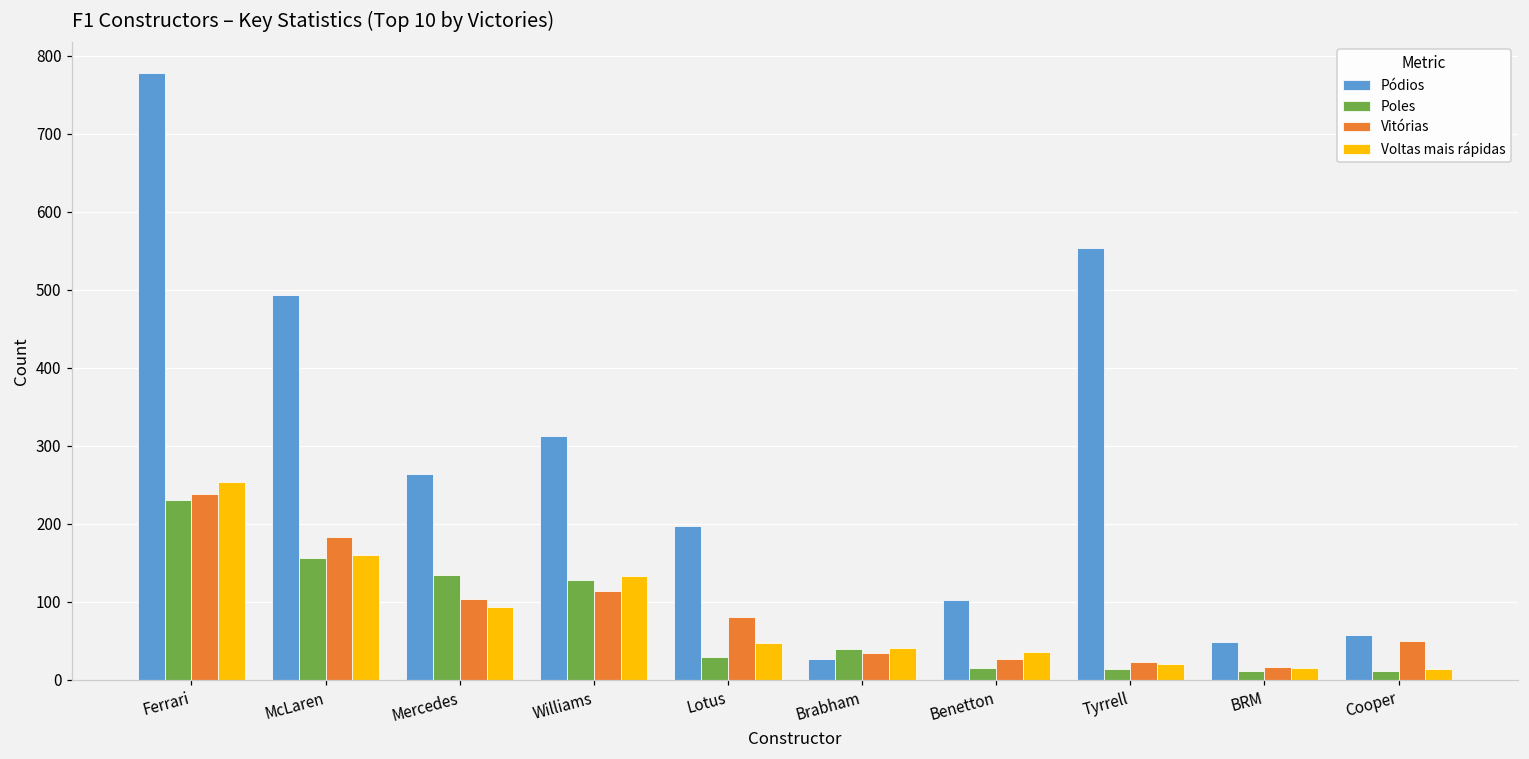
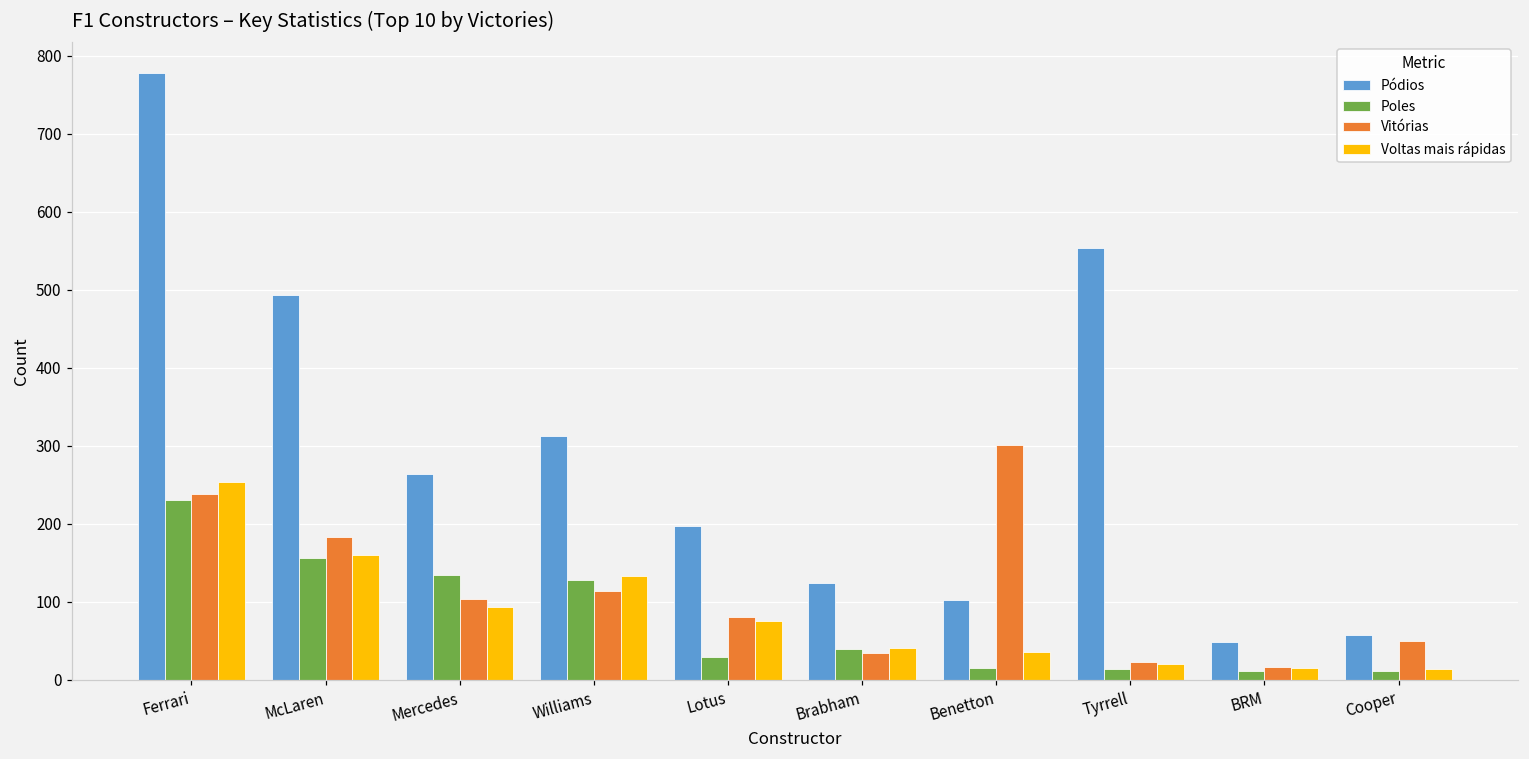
  {
    "Pódios": {
      "Ferrari": 780,
      "McLaren": 490,
      "Mercedes": 260,
      "Williams": 310,
      "Lotus": 200,
-     "Brabham": 30,
+     "Brabham": 120,
      "Benetton": 100,
      "Tyrrell": 550,
      "BRM": 50,
      "Cooper": 60
    },
    "Poles": {
      "Ferrari": 230,
      "McLaren": 160,
      "Mercedes": 140,
      "Williams": 130,
      "Lotus": 30,
      "Brabham": 40,
      "Benetton": 20,
      "Tyrrell": 10,
      "BRM": 10,
      "Cooper": 10
    },
    "Vitórias": {
      "Ferrari": 240,
      "McLaren": 180,
      "Mercedes": 100,
      "Williams": 110,
      "Lotus": 80,
      "Brabham": 40,
-     "Benetton": 30,
+     "Benetton": 300,
      "Tyrrell": 20,
      "BRM": 20,
      "Cooper": 50
    },
    "Voltas mais rápidas": {
      "Ferrari": 250,
      "McLaren": 160,
      "Mercedes": 90,
      "Williams": 130,
-     "Lotus": 50,
+     "Lotus": 80,
      "Brabham": 40,
      "Benetton": 40,
      "Tyrrell": 20,
      "BRM": 20,
      "Cooper": 10
    }
  }
